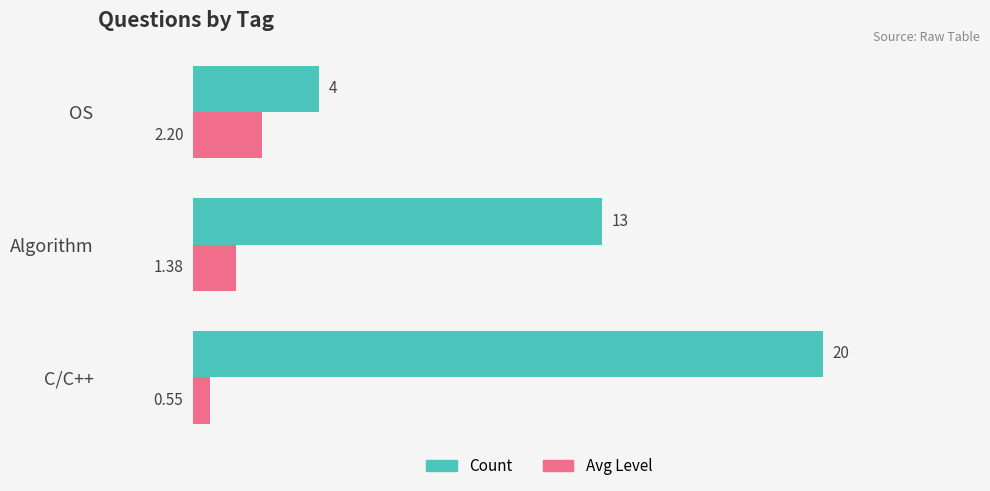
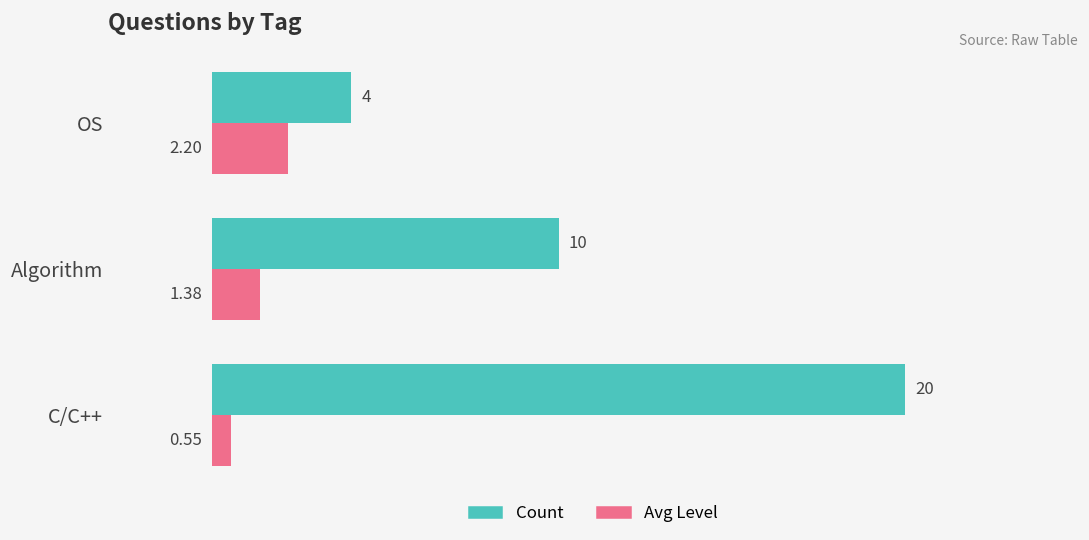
  {
    "Count": {
      "OS": 4,
-     "Algorithm": 13,
+     "Algorithm": 10,
      "C/C++": 20
    }
  }
